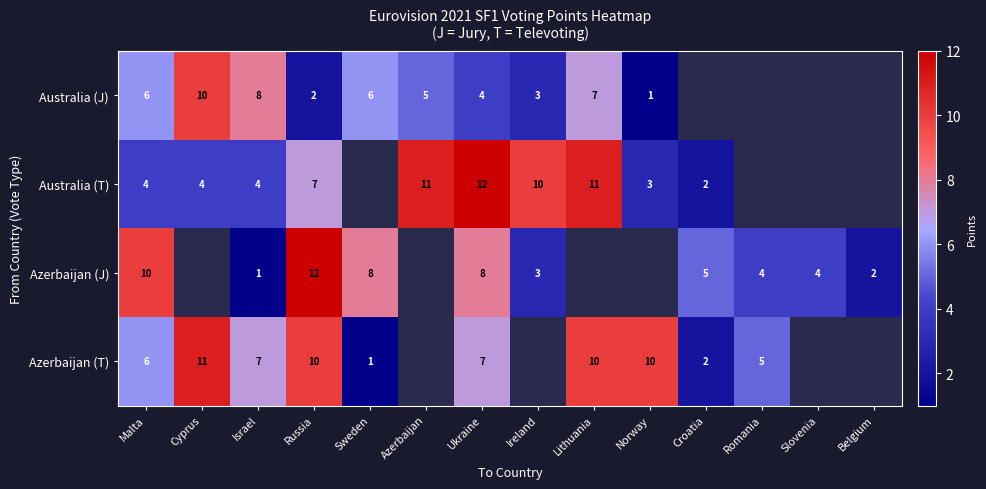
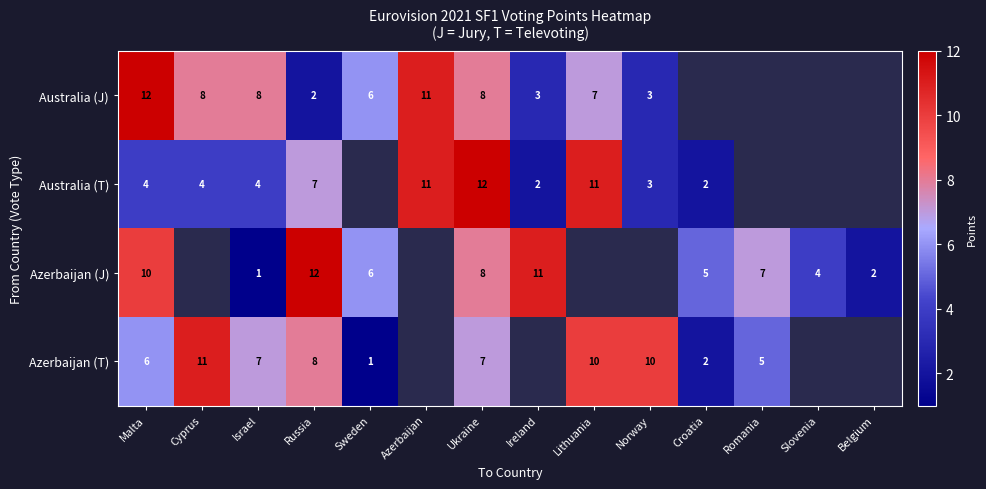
  {
    "Australia (J)": {
-     "Malta": 6,
-     "Cyprus": 10,
+     "Malta": 12,
+     "Cyprus": 8,
      "Israel": 8,
      "Russia": 2,
      "Sweden": 6,
-     "Azerbaijan": 5,
-     "Ukraine": 4,
+     "Azerbaijan": 11,
+     "Ukraine": 8,
      "Ireland": 3,
      "Lithuania": 7,
-     "Norway": 1
+     "Norway": 3
    },
    "Australia (T)": {
      "Malta": 4,
      "Cyprus": 4,
      "Israel": 4,
      "Russia": 7,
      "Azerbaijan": 11,
      "Ukraine": 12,
-     "Ireland": 10,
+     "Ireland": 2,
      "Lithuania": 11,
      "Norway": 3,
      "Croatia": 2
    },
    "Azerbaijan (J)": {
      "Malta": 10,
      "Israel": 1,
      "Russia": 12,
-     "Sweden": 8,
+     "Sweden": 6,
      "Ukraine": 8,
-     "Ireland": 3,
+     "Ireland": 11,
      "Croatia": 5,
-     "Romania": 4,
+     "Romania": 7,
      "Slovenia": 4,
      "Belgium": 2
    },
    "Azerbaijan (T)": {
      "Malta": 6,
      "Cyprus": 11,
      "Israel": 7,
-     "Russia": 10,
+     "Russia": 8,
      "Sweden": 1,
      "Ukraine": 7,
      "Lithuania": 10,
      "Norway": 10,
      "Croatia": 2,
      "Romania": 5
    }
  }
